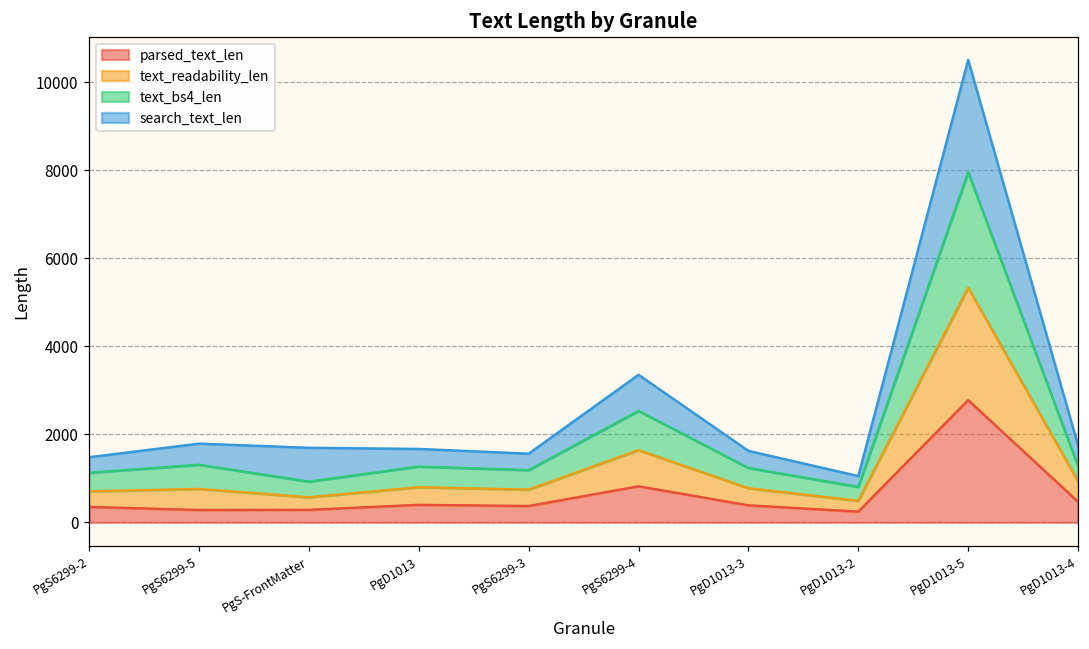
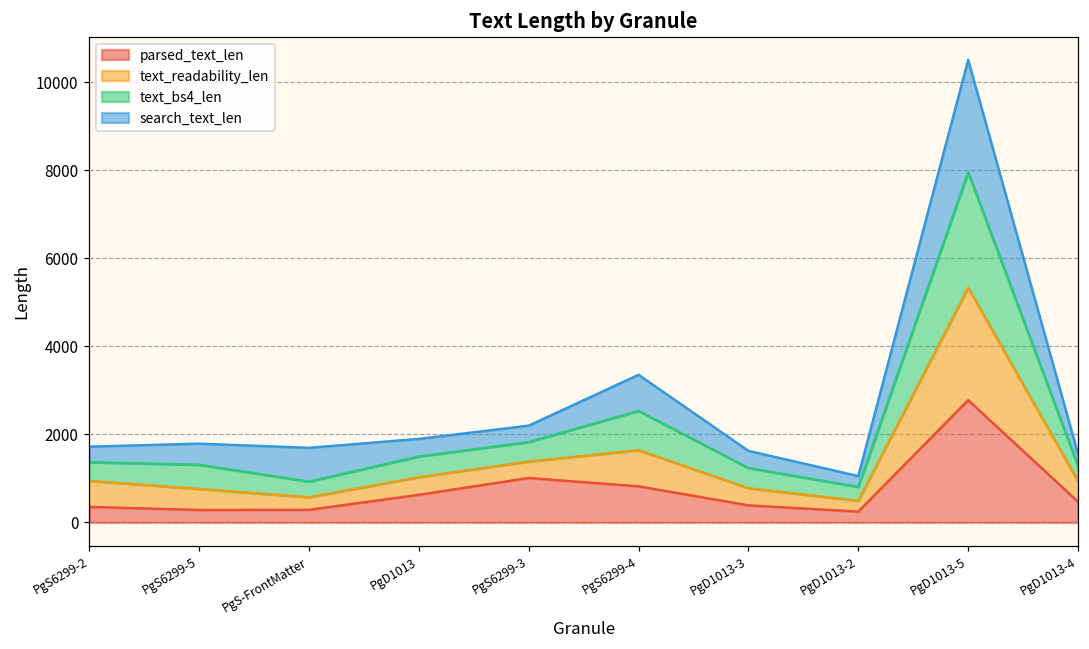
  {
    "parsed_text_len": {
      "PgS6299-2": 400,
      "PgS6299-5": 300,
      "PgS-FrontMatter": 300,
-     "PgD1013": 400,
-     "PgS6299-3": 400,
+     "PgD1013": 600,
+     "PgS6299-3": 1000,
      "PgS6299-4": 800,
      "PgD1013-3": 400,
      "PgD1013-2": 200,
      "PgD1013-5": 2800,
      "PgD1013-4": 500
    },
    "text_readability_len": {
-     "PgS6299-2": 400,
+     "PgS6299-2": 600,
      "PgS6299-5": 500,
      "PgS-FrontMatter": 300,
      "PgD1013": 400,
      "PgS6299-3": 400,
      "PgS6299-4": 800,
      "PgD1013-3": 400,
      "PgD1013-2": 200,
      "PgD1013-5": 2600,
      "PgD1013-4": 500
    },
    "text_bs4_len": {
      "PgS6299-2": 400,
      "PgS6299-5": 500,
      "PgS-FrontMatter": 400,
      "PgD1013": 500,
      "PgS6299-3": 400,
      "PgS6299-4": 900,
      "PgD1013-3": 500,
      "PgD1013-2": 300,
      "PgD1013-5": 2600,
      "PgD1013-4": 300
    },
    "search_text_len": {
      "PgS6299-2": 400,
      "PgS6299-5": 500,
      "PgS-FrontMatter": 800,
      "PgD1013": 400,
      "PgS6299-3": 400,
      "PgS6299-4": 800,
      "PgD1013-3": 400,
      "PgD1013-2": 200,
      "PgD1013-5": 2600,
-     "PgD1013-4": 500
+     "PgD1013-4": 300
    }
  }
